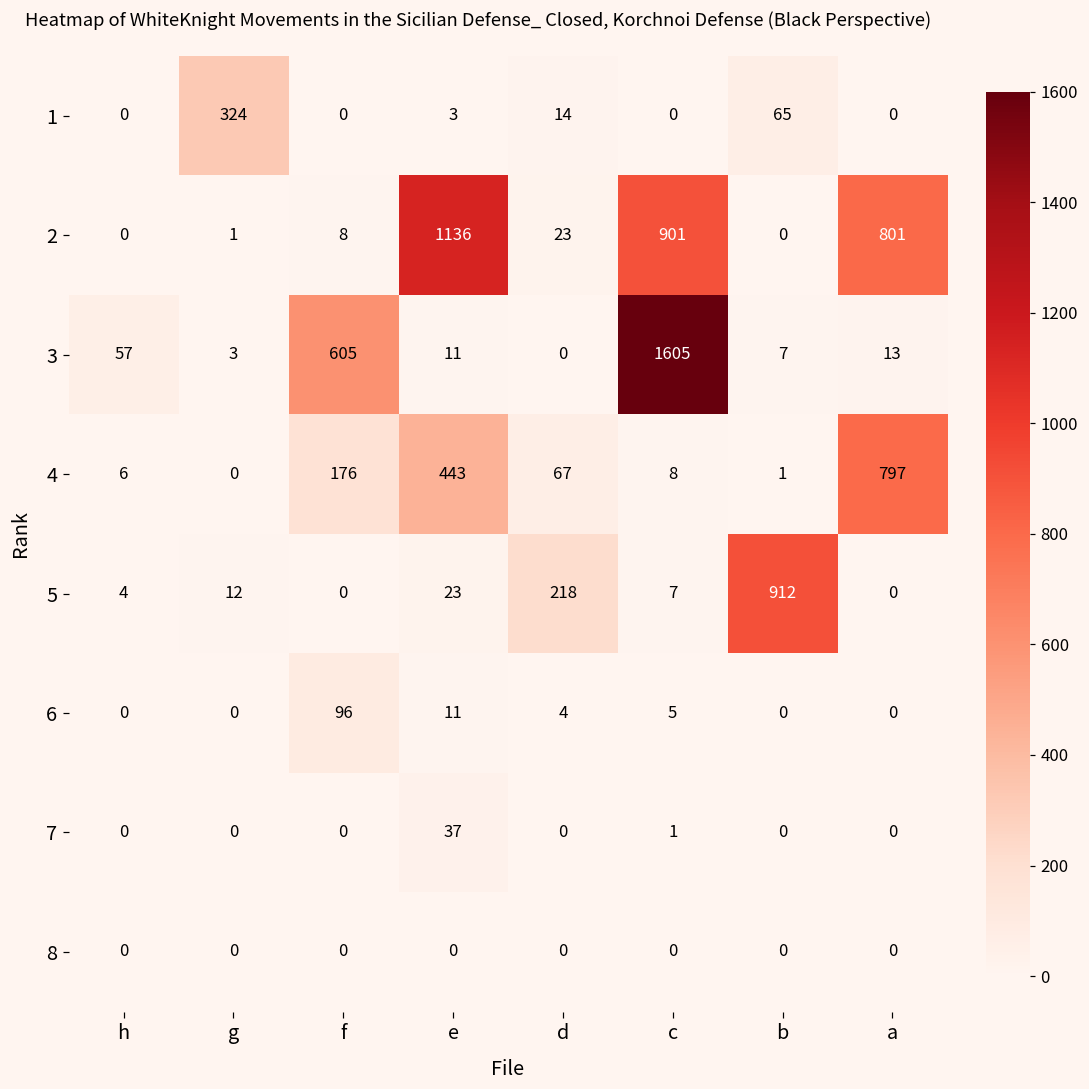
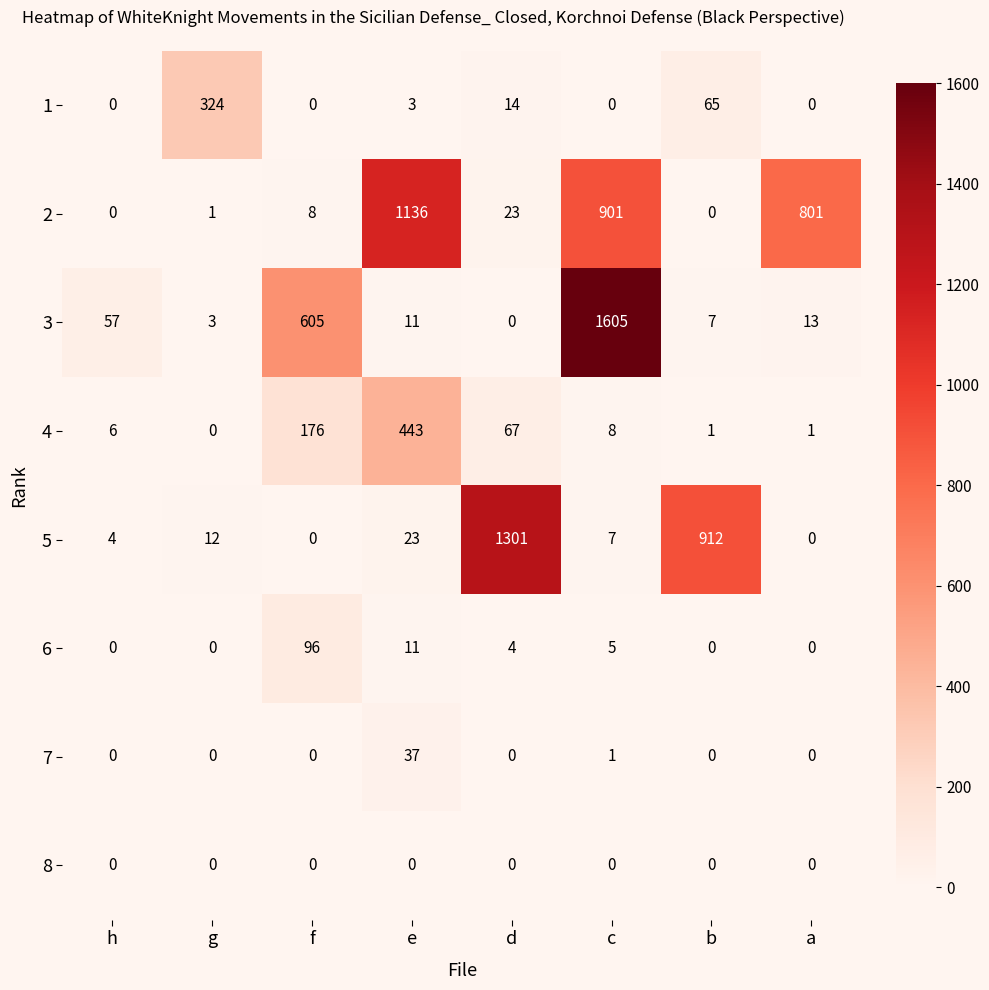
  {
    "1": {
      "h": 0,
      "g": 324,
      "f": 0,
      "e": 3,
      "d": 14,
      "c": 0,
      "b": 65,
      "a": 0
    },
    "2": {
      "h": 0,
      "g": 1,
      "f": 8,
      "e": 1136,
      "d": 23,
      "c": 901,
      "b": 0,
      "a": 801
    },
    "3": {
      "h": 57,
      "g": 3,
      "f": 605,
      "e": 11,
      "d": 0,
      "c": 1605,
      "b": 7,
      "a": 13
    },
    "4": {
      "h": 6,
      "g": 0,
      "f": 176,
      "e": 443,
      "d": 67,
      "c": 8,
      "b": 1,
-     "a": 797
+     "a": 1
    },
    "5": {
      "h": 4,
      "g": 12,
      "f": 0,
      "e": 23,
-     "d": 218,
+     "d": 1301,
      "c": 7,
      "b": 912,
      "a": 0
    },
    "6": {
      "h": 0,
      "g": 0,
      "f": 96,
      "e": 11,
      "d": 4,
      "c": 5,
      "b": 0,
      "a": 0
    },
    "7": {
      "h": 0,
      "g": 0,
      "f": 0,
      "e": 37,
      "d": 0,
      "c": 1,
      "b": 0,
      "a": 0
    },
    "8": {
      "h": 0,
      "g": 0,
      "f": 0,
      "e": 0,
      "d": 0,
      "c": 0,
      "b": 0,
      "a": 0
    }
  }
